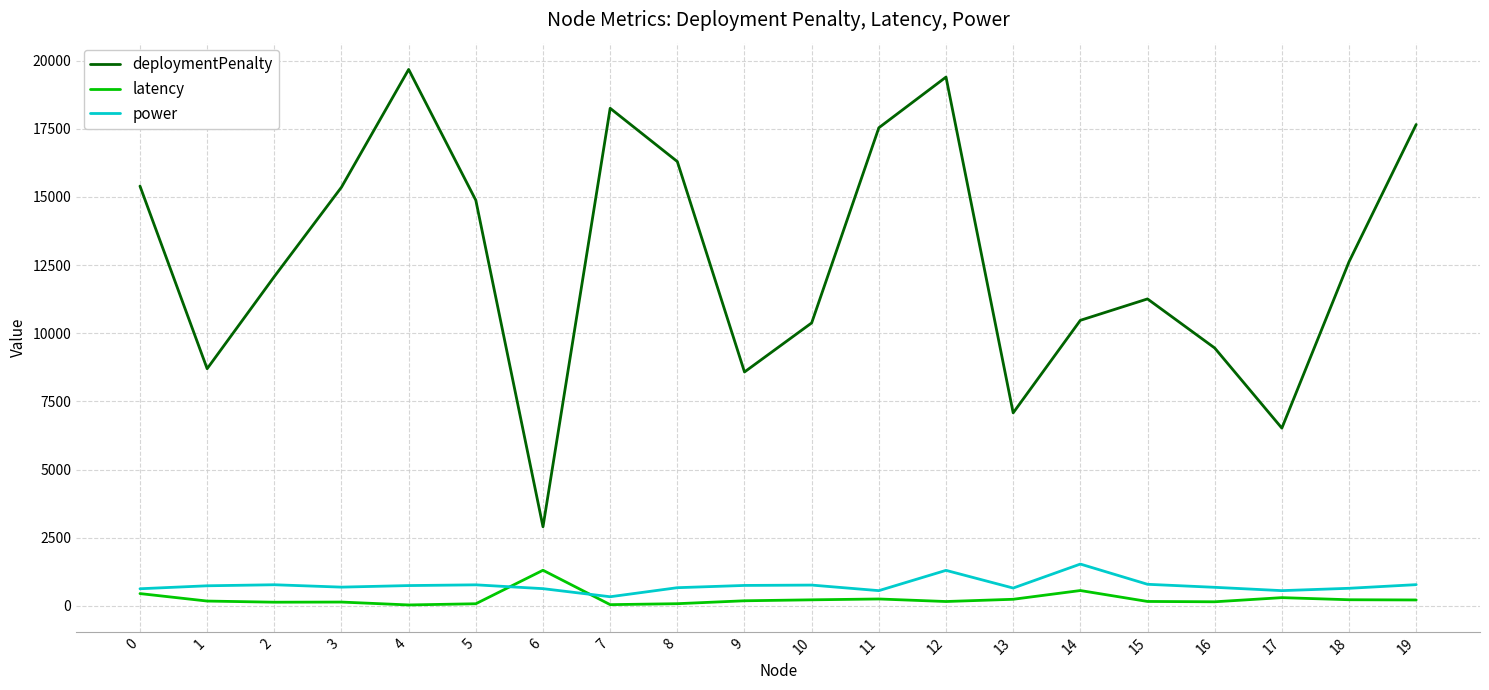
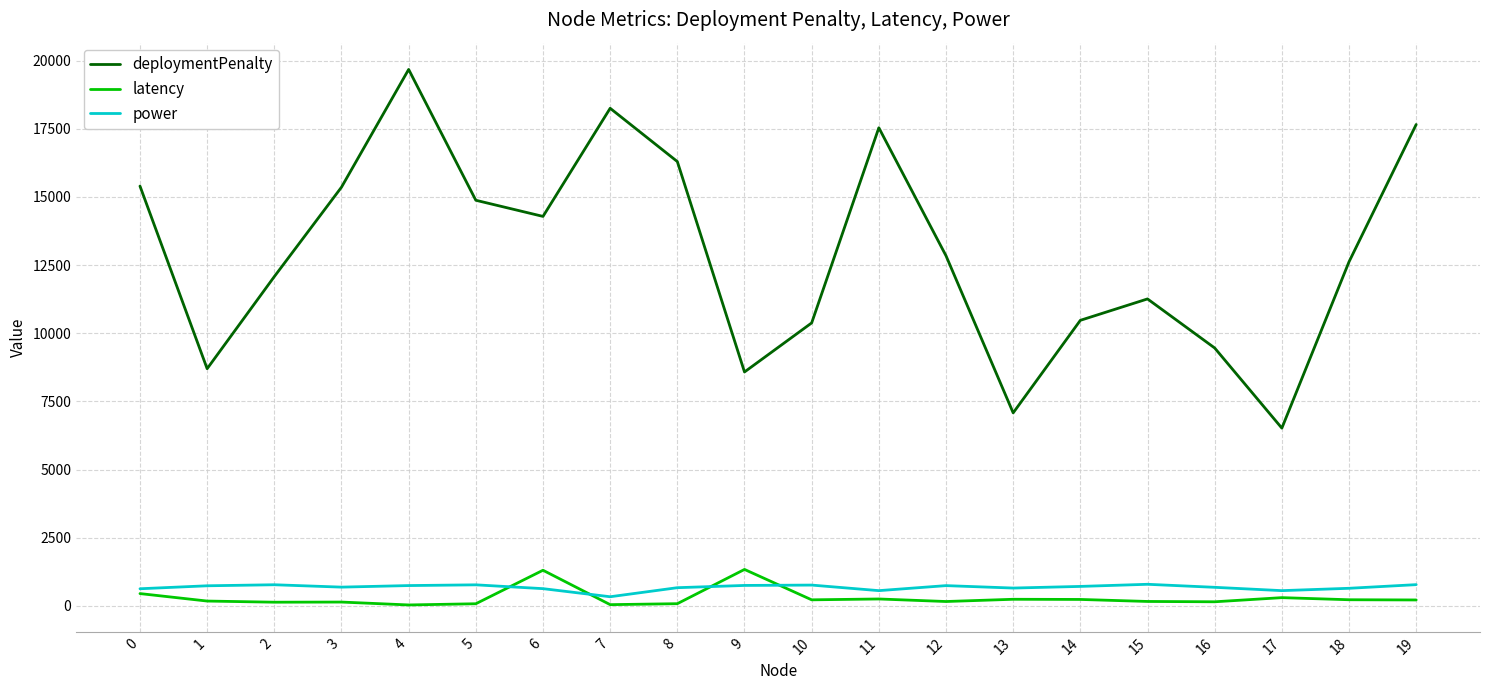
  {
    "deploymentPenalty": {
      "0": 15400,
      "1": 8700,
      "2": 12100,
      "3": 15400,
      "4": 19700,
      "5": 14900,
-     "6": 2900,
+     "6": 14300,
      "7": 18300,
      "8": 16300,
      "9": 8600,
      "10": 10400,
      "11": 17500,
-     "12": 19400,
+     "12": 12800,
      "13": 7100,
      "14": 10500,
      "15": 11300,
      "16": 9500,
      "17": 6500,
      "18": 12600,
      "19": 17700
    },
    "latency": {
      "0": 400,
      "1": 200,
      "2": 100,
      "3": 100,
      "4": 0,
      "5": 100,
      "6": 1300,
      "7": 0,
      "8": 100,
-     "9": 200,
+     "9": 1300,
      "10": 200,
      "11": 300,
      "12": 200,
      "13": 200,
-     "14": 600,
+     "14": 200,
      "15": 200,
      "16": 100,
      "17": 300,
      "18": 200,
      "19": 200
    },
    "power": {
      "0": 600,
      "1": 700,
      "2": 800,
      "3": 700,
      "4": 700,
      "5": 800,
      "6": 600,
      "7": 300,
      "8": 700,
      "9": 700,
      "10": 800,
      "11": 600,
-     "12": 1300,
+     "12": 700,
      "13": 700,
-     "14": 1500,
+     "14": 700,
      "15": 800,
      "16": 700,
      "17": 600,
      "18": 600,
      "19": 800
    }
  }
